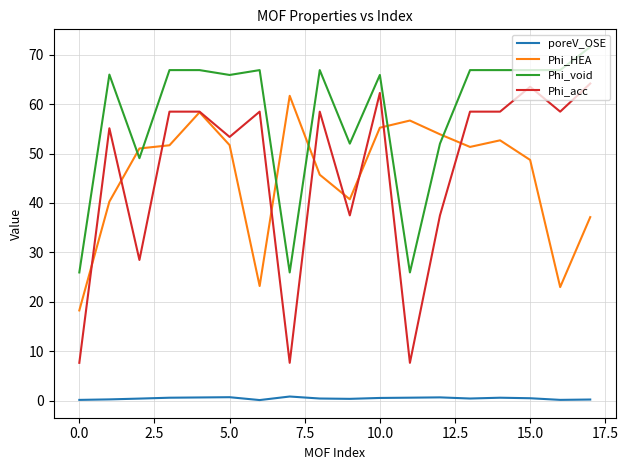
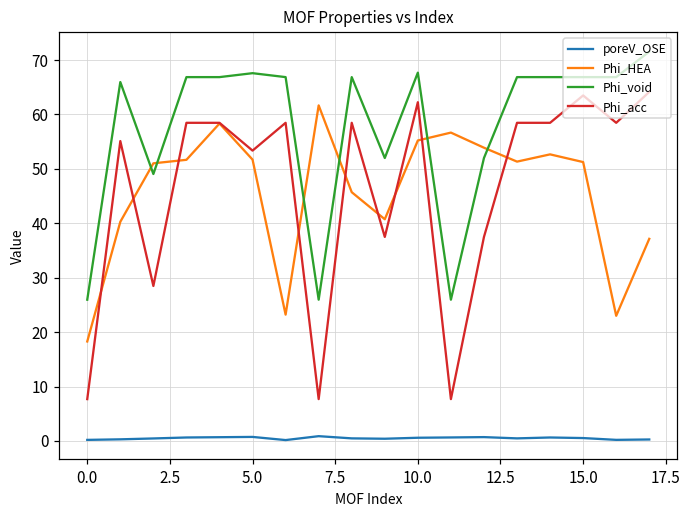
  {
    "poreV_OSE": {
      "0.0": 0,
      "5.0": 1,
      "10.0": 1,
      "15.0": 1
    },
    "Phi_HEA": {
      "0.0": 18,
      "5.0": 52,
      "10.0": 55,
-     "15.0": 49
+     "15.0": 51
    },
    "Phi_void": {
      "0.0": 26,
-     "5.0": 66,
-     "10.0": 66
+     "5.0": 68,
+     "10.0": 68
    },
    "Phi_acc": {
      "0.0": 8,
      "5.0": 53,
      "10.0": 62
    }
  }
